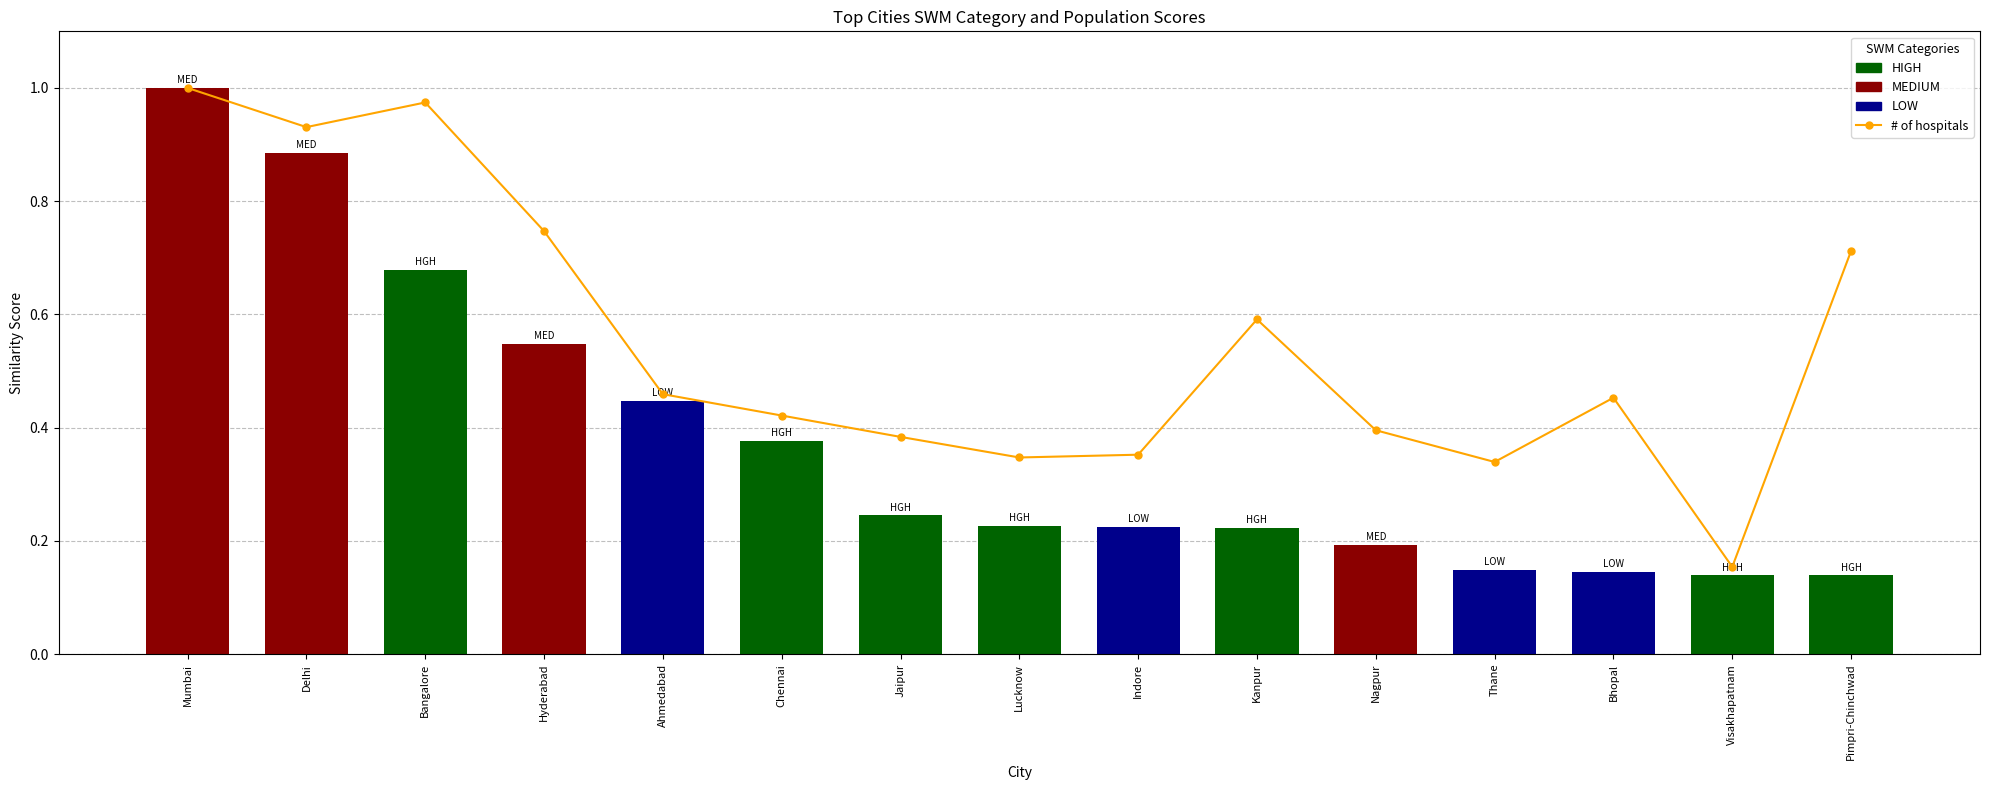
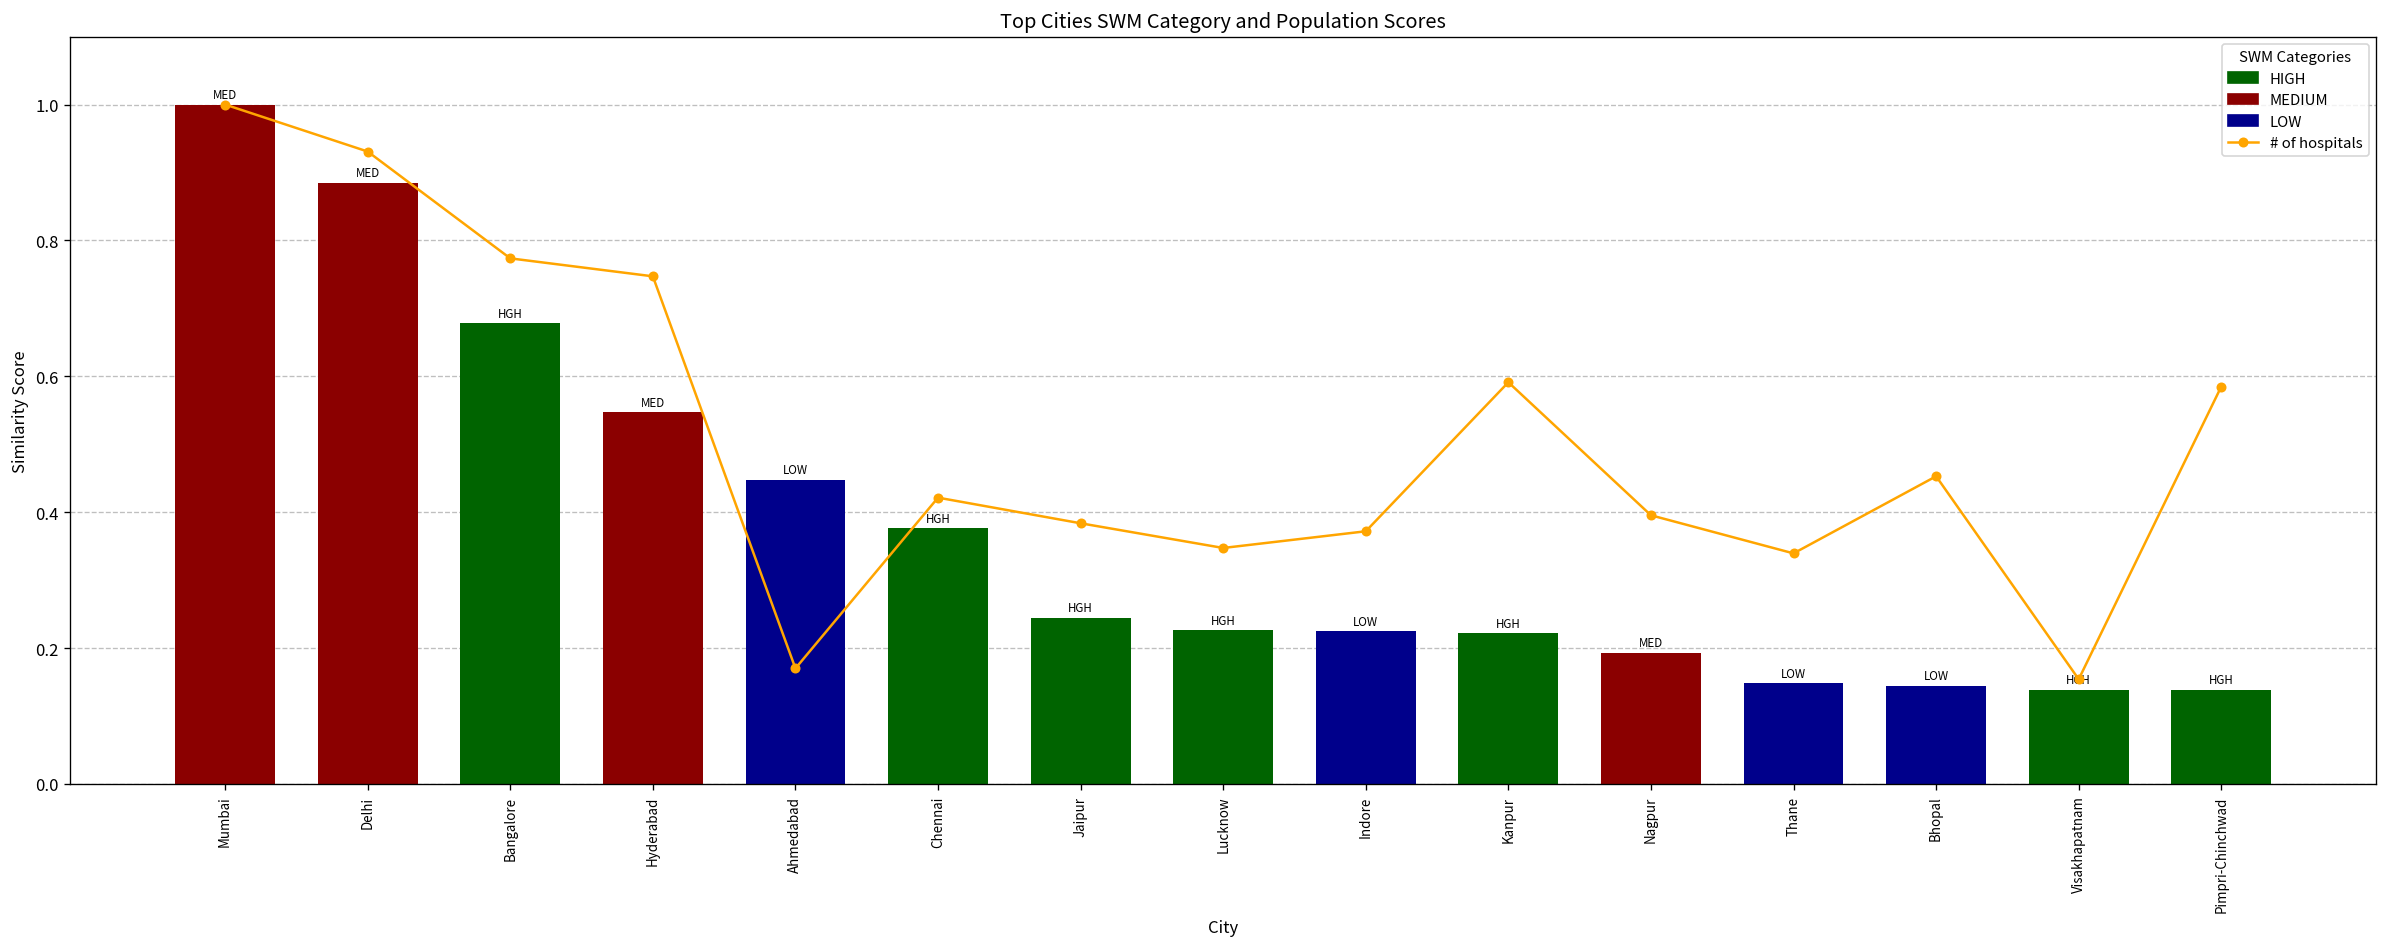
  {
    "# of hospitals": {
      "Mumbai": 1.00,
      "Delhi": 0.93,
-     "Bangalore": 0.97,
+     "Bangalore": 0.77,
      "Hyderabad": 0.75,
-     "Ahmedabad": 0.46,
+     "Ahmedabad": 0.17,
      "Chennai": 0.42,
      "Jaipur": 0.38,
      "Lucknow": 0.35,
-     "Indore": 0.35,
+     "Indore": 0.37,
      "Kanpur": 0.59,
      "Nagpur": 0.40,
      "Thane": 0.34,
      "Bhopal": 0.45,
      "Visakhapatnam": 0.15,
-     "Pimpri-Chinchwad": 0.71
+     "Pimpri-Chinchwad": 0.58
    }
  }
